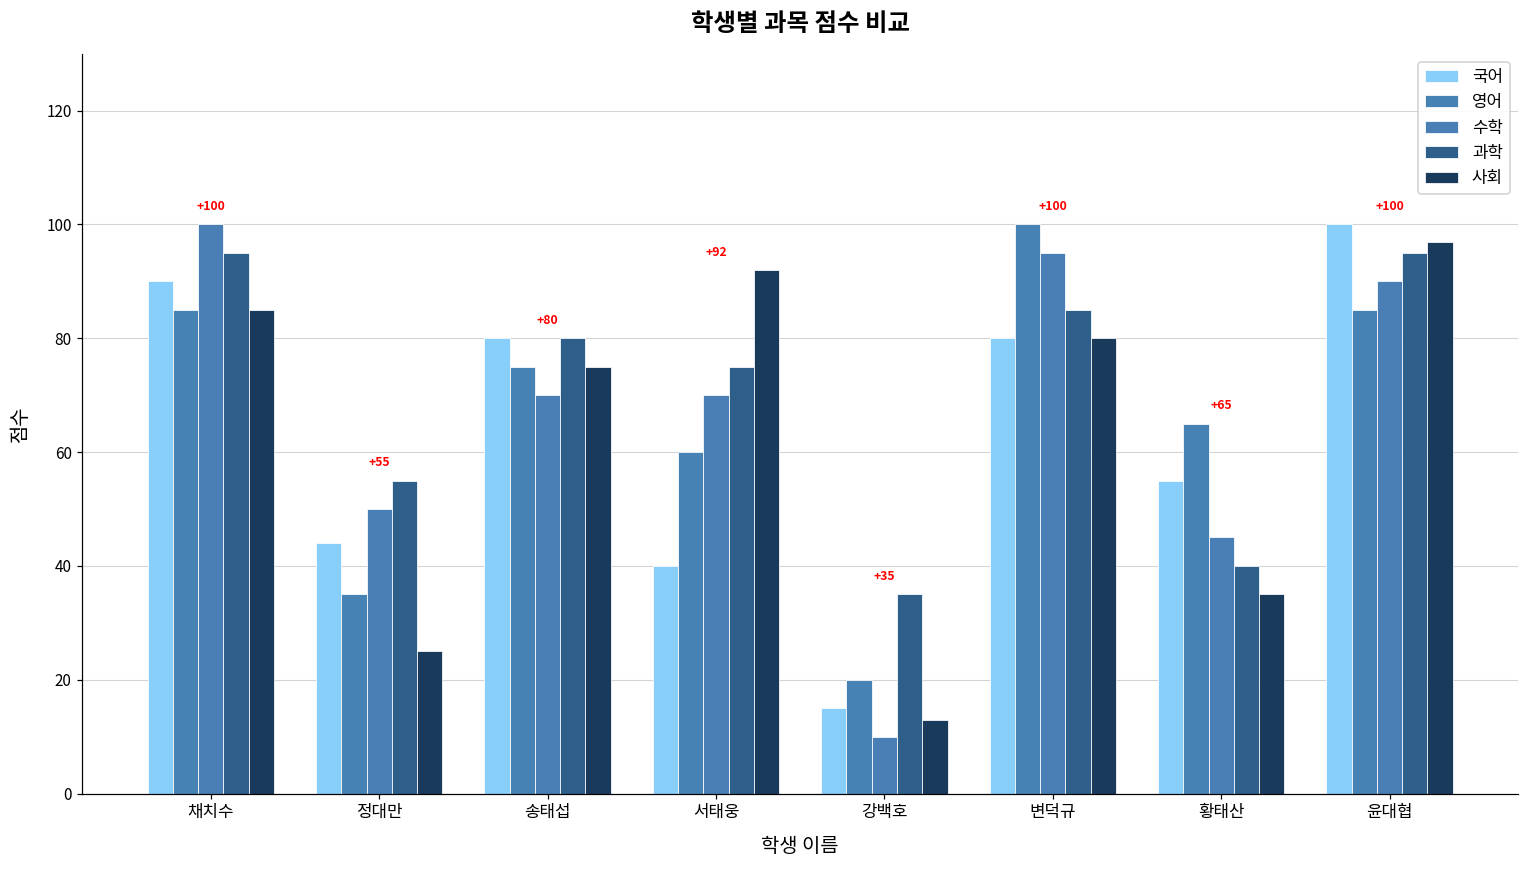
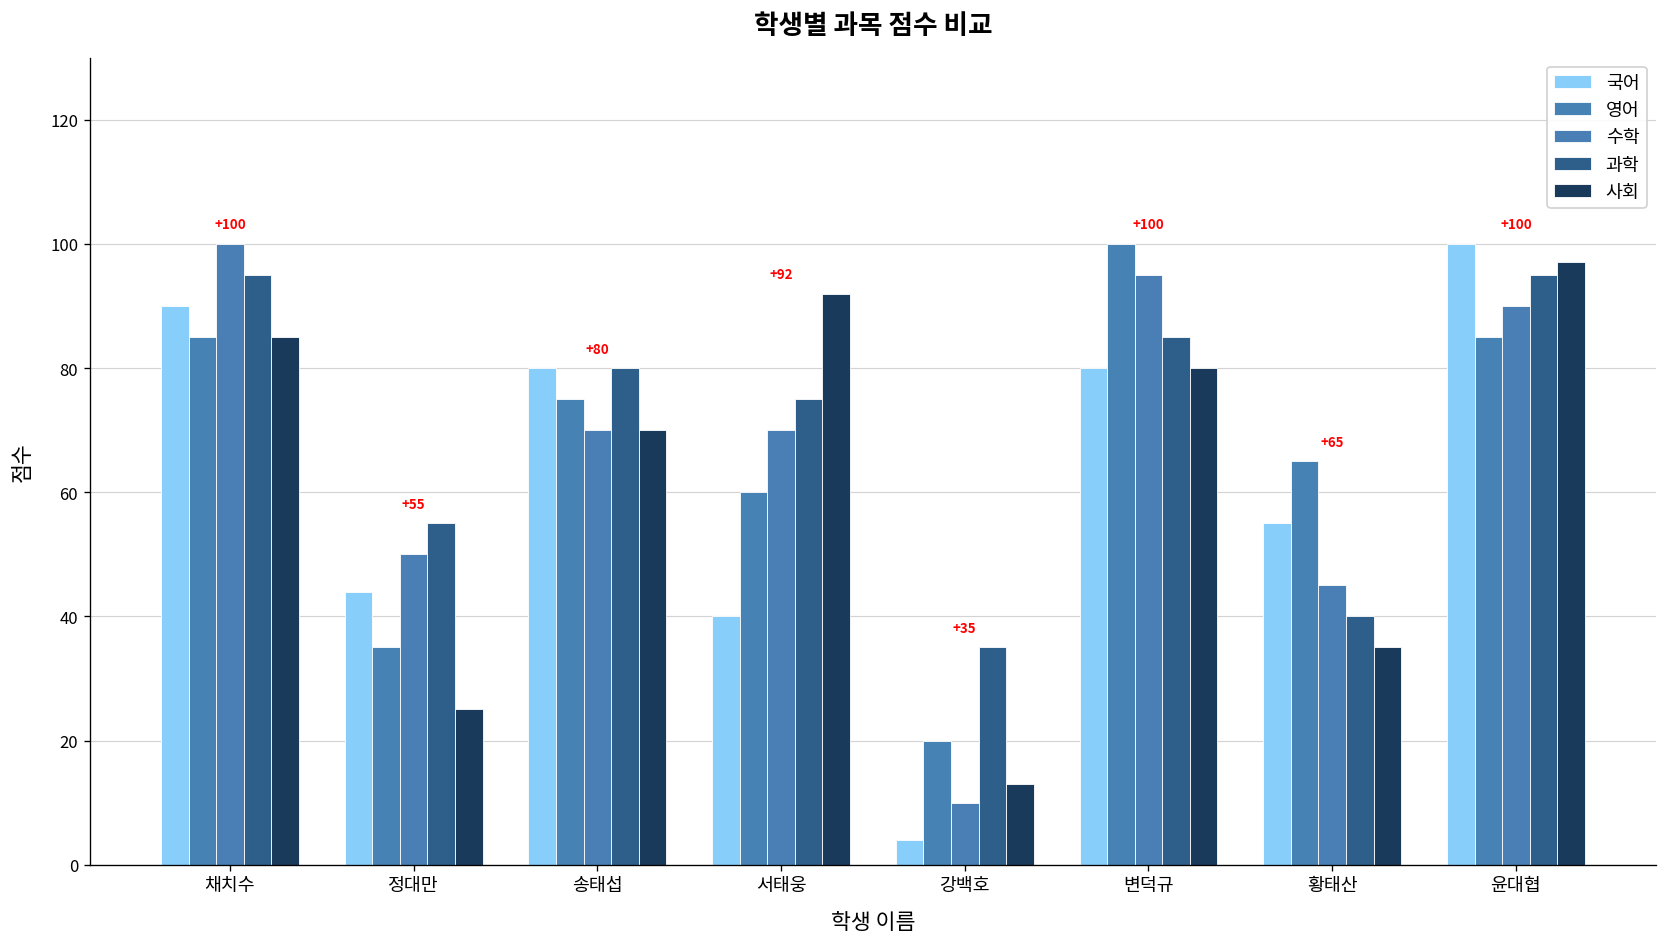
  {
    "국어": {
      "채치수": 90,
      "정대만": 44,
      "송태섭": 80,
      "서태웅": 40,
-     "강백호": 15,
+     "강백호": 4,
      "변덕규": 80,
      "황태산": 55,
      "윤대협": 100
    },
    "사회": {
      "채치수": 85,
      "정대만": 25,
-     "송태섭": 75,
+     "송태섭": 70,
      "서태웅": 92,
      "강백호": 13,
      "변덕규": 80,
      "황태산": 35,
      "윤대협": 97
    }
  }
